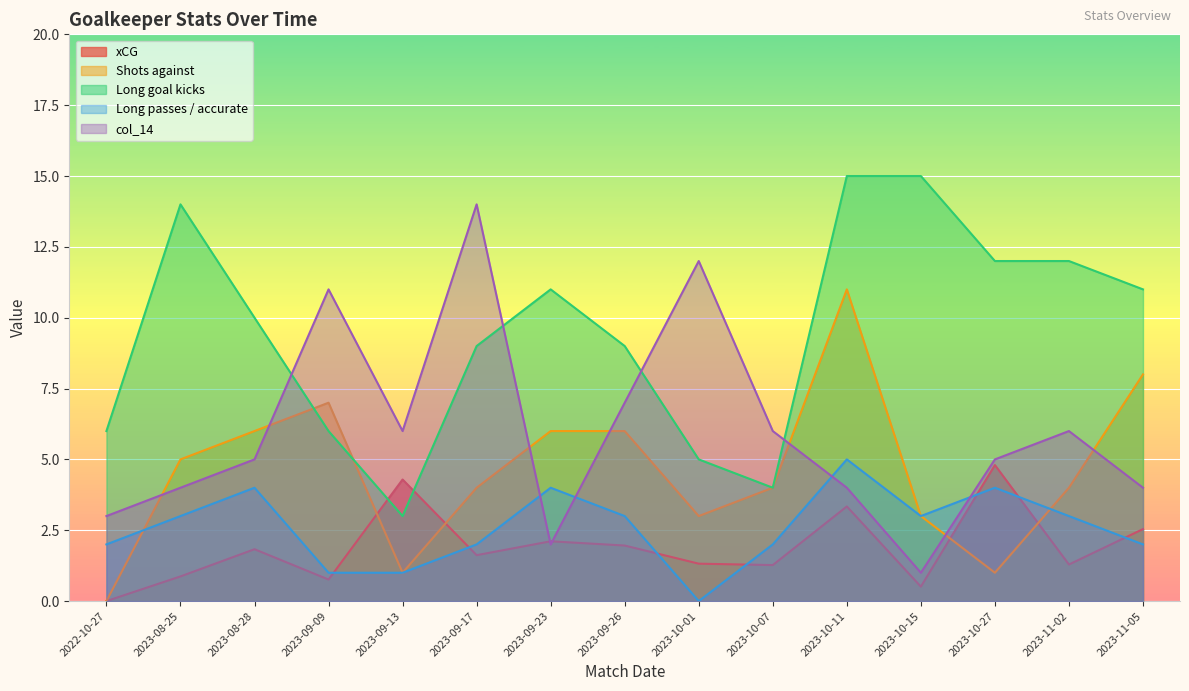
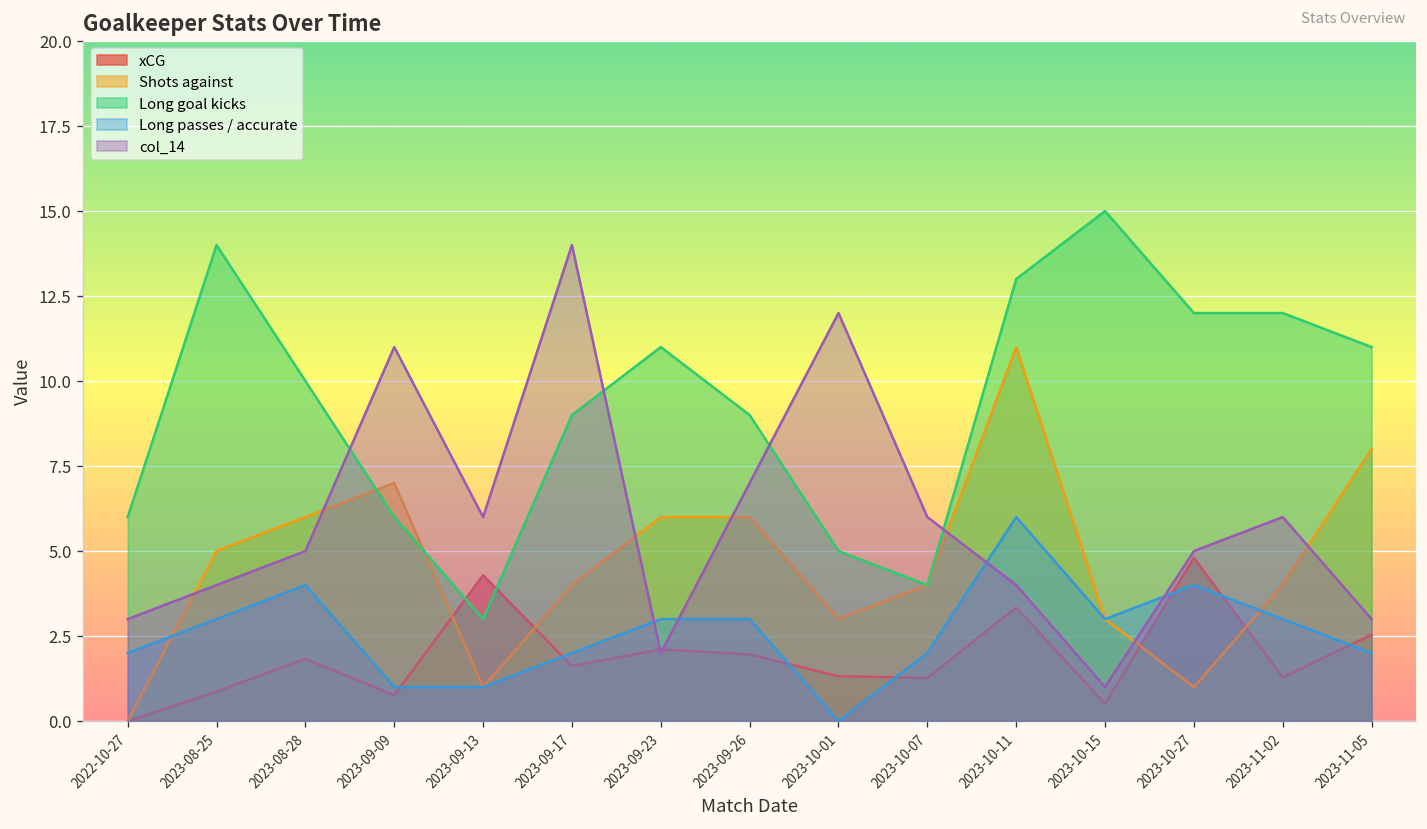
  {
    "xCG": {
      "2023-08-25": 0.9,
      "2023-08-28": 1.8,
      "2023-09-09": 0.8,
      "2023-09-13": 4.3,
      "2023-09-17": 1.6,
      "2023-09-23": 2.1,
      "2023-09-26": 2,
      "2023-10-01": 1.3,
      "2023-10-07": 1.3,
      "2023-10-11": 3.3,
      "2023-10-15": 0.5,
      "2023-10-27": 4.8,
      "2023-11-02": 1.3,
      "2023-11-05": 2.5
    },
    "Shots against": {
      "2023-08-25": 5,
      "2023-08-28": 6,
      "2023-09-09": 7,
      "2023-09-17": 4,
      "2023-09-23": 6,
      "2023-09-26": 6,
      "2023-10-01": 3,
      "2023-10-11": 11,
      "2023-10-27": 1,
      "2023-11-02": 4,
      "2023-11-05": 8
    },
    "Long goal kicks": {
      "2022-10-27": 6,
      "2023-08-25": 14,
      "2023-08-28": 10,
      "2023-09-09": 6,
      "2023-09-13": 3,
      "2023-09-17": 9,
      "2023-09-23": 11,
      "2023-09-26": 9,
      "2023-10-01": 5,
-     "2023-10-11": 15,
+     "2023-10-11": 13,
      "2023-10-15": 15,
      "2023-10-27": 12,
      "2023-11-02": 12,
      "2023-11-05": 11
    },
    "Long passes / accurate": {
      "2022-10-27": 2,
      "2023-08-25": 3,
      "2023-08-28": 4,
      "2023-09-09": 1,
      "2023-09-17": 2,
-     "2023-09-23": 4,
+     "2023-09-23": 3,
      "2023-09-26": 3,
      "2023-10-01": 0,
      "2023-10-07": 2,
-     "2023-10-11": 5,
+     "2023-10-11": 6,
      "2023-10-27": 4,
      "2023-11-02": 3,
      "2023-11-05": 2
    },
    "col_14": {
      "2022-10-27": 3,
      "2023-08-25": 4,
      "2023-08-28": 5,
      "2023-09-09": 11,
      "2023-09-13": 6,
      "2023-09-17": 14,
      "2023-09-23": 2,
      "2023-09-26": 7,
      "2023-10-01": 12,
      "2023-10-07": 6,
      "2023-10-11": 4,
      "2023-10-15": 1,
      "2023-10-27": 5,
      "2023-11-02": 6,
-     "2023-11-05": 4
+     "2023-11-05": 3
    }
  }
